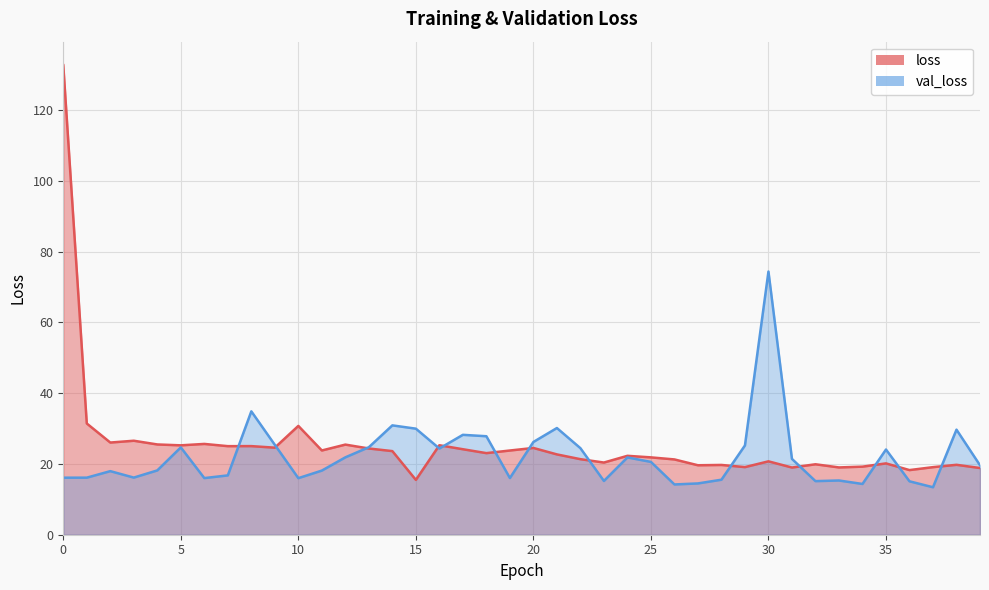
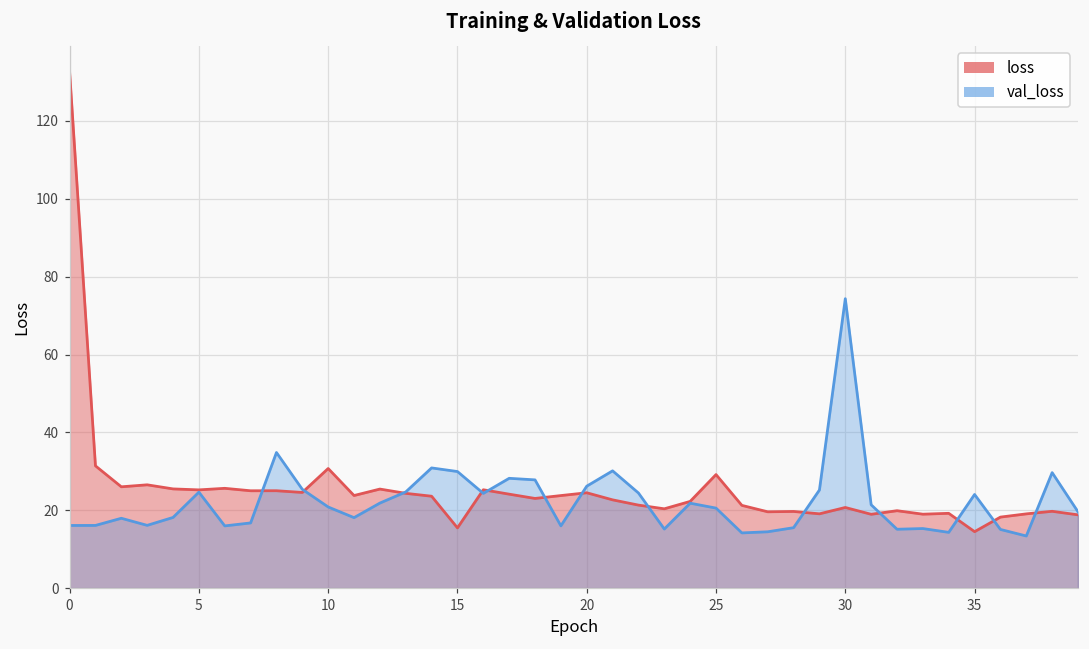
  {
    "loss": {
      "0": 133,
      "10": 31,
      "15": 15,
      "20": 25,
-     "25": 22,
+     "25": 29,
      "30": 21,
-     "35": 20
+     "35": 15
    },
    "val_loss": {
      "0": 16,
-     "10": 16,
+     "10": 21,
      "15": 30,
      "20": 26,
      "25": 21,
      "30": 74,
      "35": 24
    }
  }
